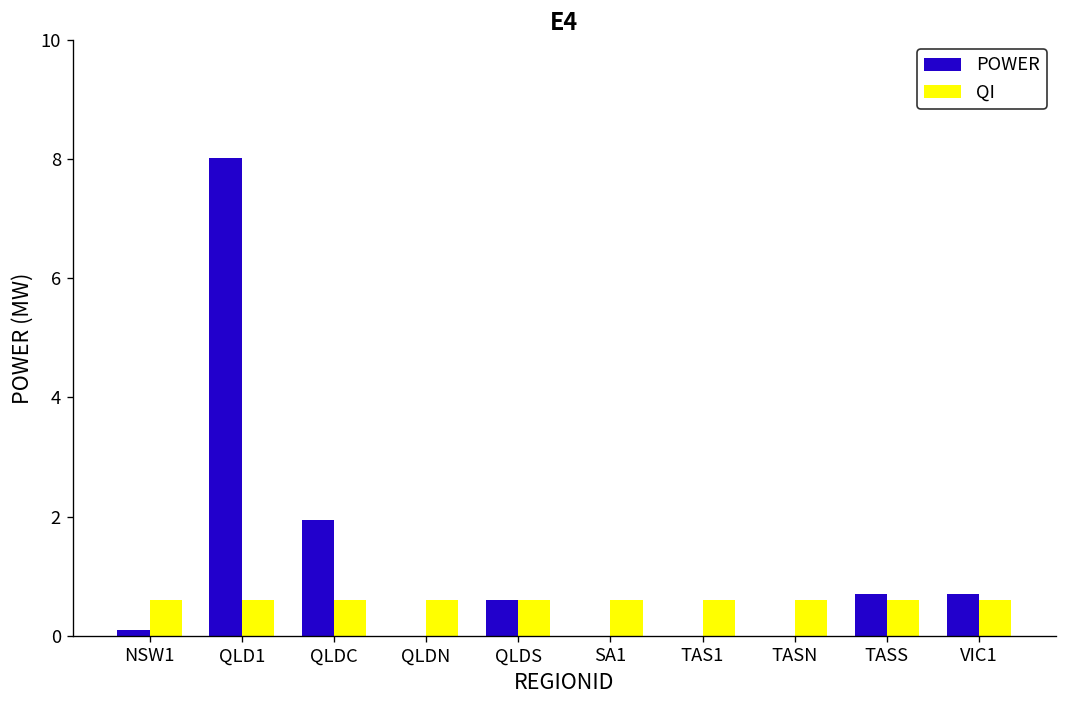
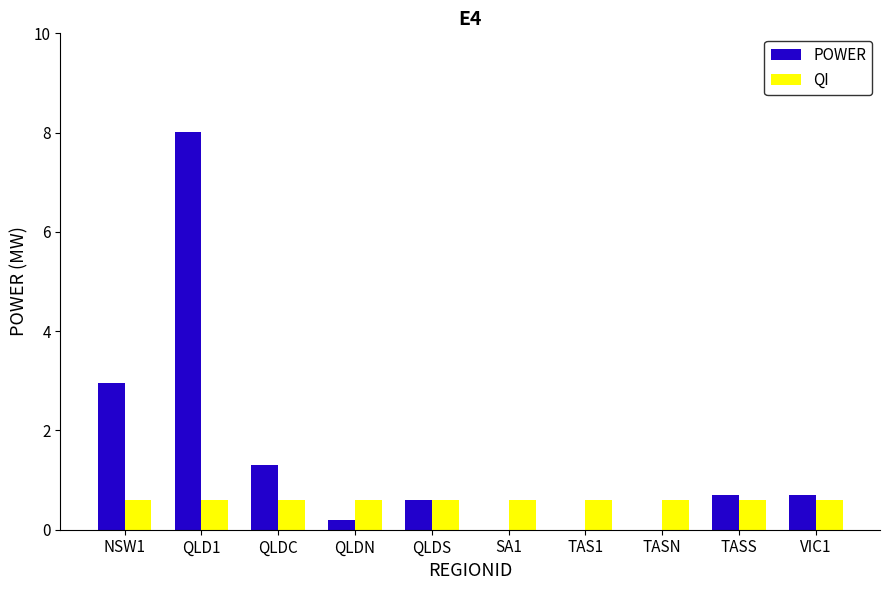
  {
    "POWER": {
-     "NSW1": 0.1,
+     "NSW1": 2.9,
      "QLD1": 8.0,
-     "QLDC": 1.9,
-     "QLDN": 0.0,
+     "QLDC": 1.3,
+     "QLDN": 0.2,
      "QLDS": 0.6,
      "SA1": 0.0,
      "TAS1": 0.0,
      "TASN": 0.0,
      "TASS": 0.7,
      "VIC1": 0.7
    },
    "QI": {
      "NSW1": 0.6,
      "QLD1": 0.6,
      "QLDC": 0.6,
      "QLDN": 0.6,
      "QLDS": 0.6,
      "SA1": 0.6,
      "TAS1": 0.6,
      "TASN": 0.6,
      "TASS": 0.6,
      "VIC1": 0.6
    }
  }
